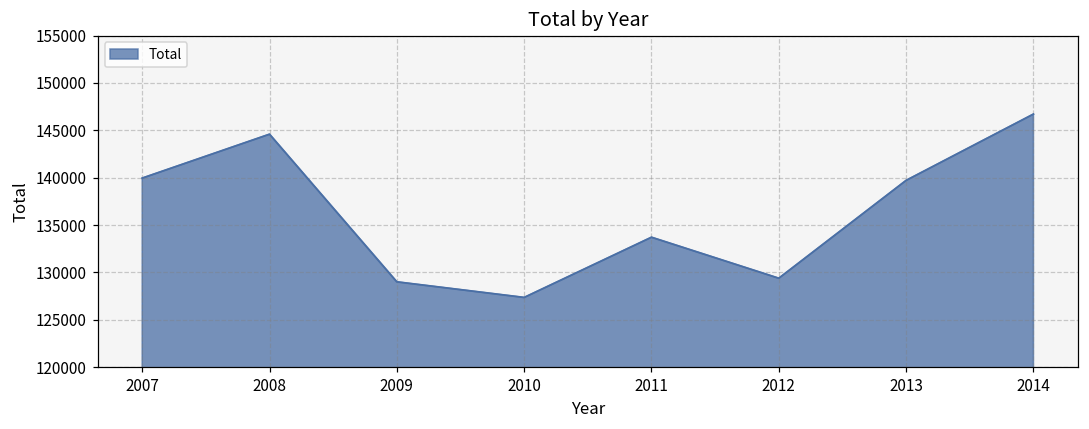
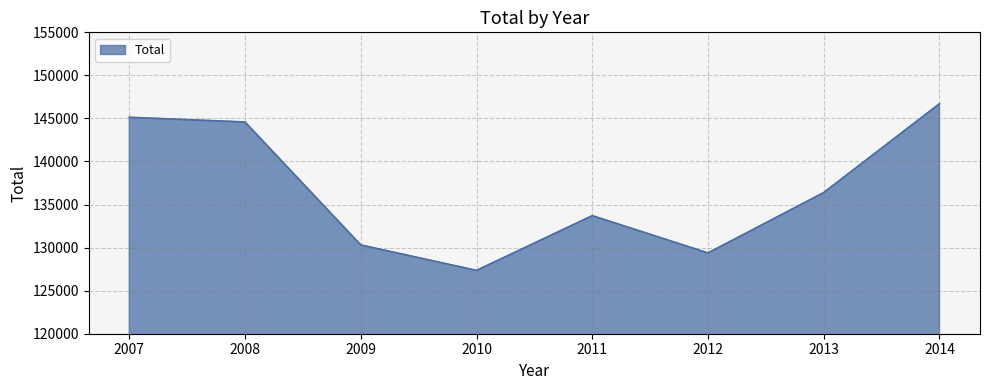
  {
-   "2007": 140000,
+   "2007": 145000,
    "2008": 145000,
-   "2009": 129000,
+   "2009": 130000,
    "2010": 127000,
    "2011": 134000,
    "2012": 129000,
-   "2013": 140000,
+   "2013": 136000,
    "2014": 147000
  }
